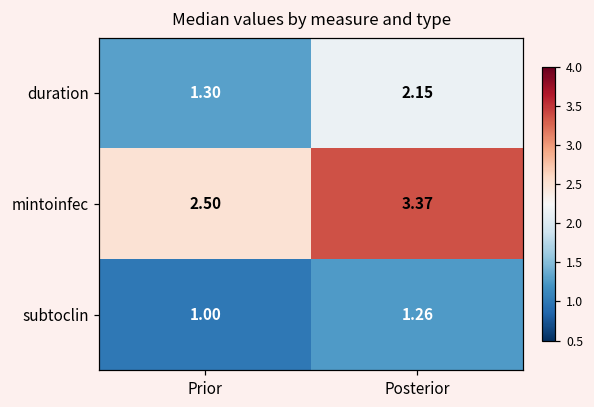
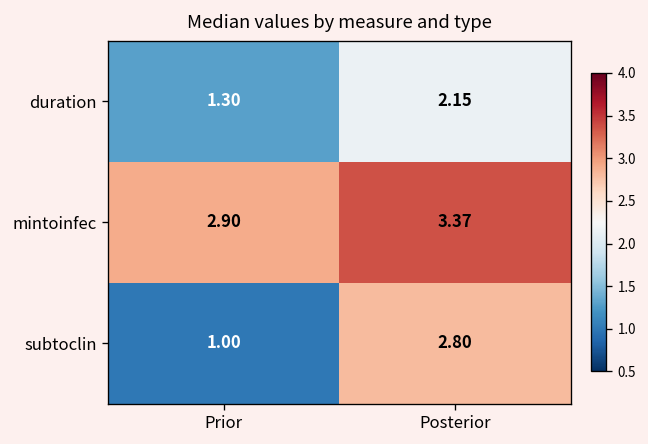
  {
    "duration": {
      "Prior": 1.30,
      "Posterior": 2.15
    },
    "mintoinfec": {
-     "Prior": 2.50,
+     "Prior": 2.90,
      "Posterior": 3.37
    },
    "subtoclin": {
      "Prior": 1.00,
-     "Posterior": 1.26
+     "Posterior": 2.80
    }
  }
